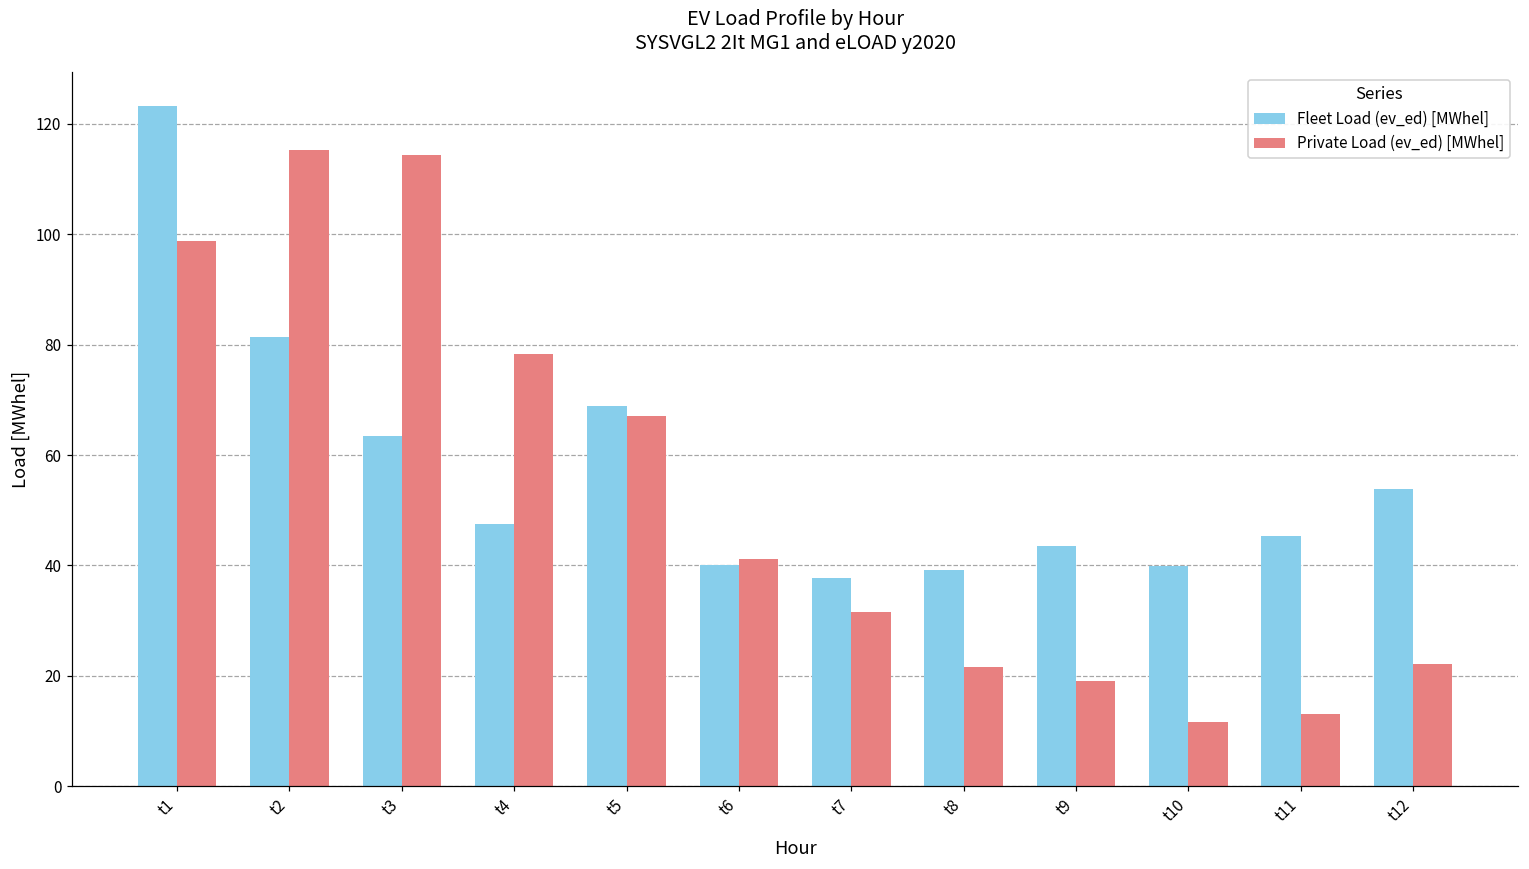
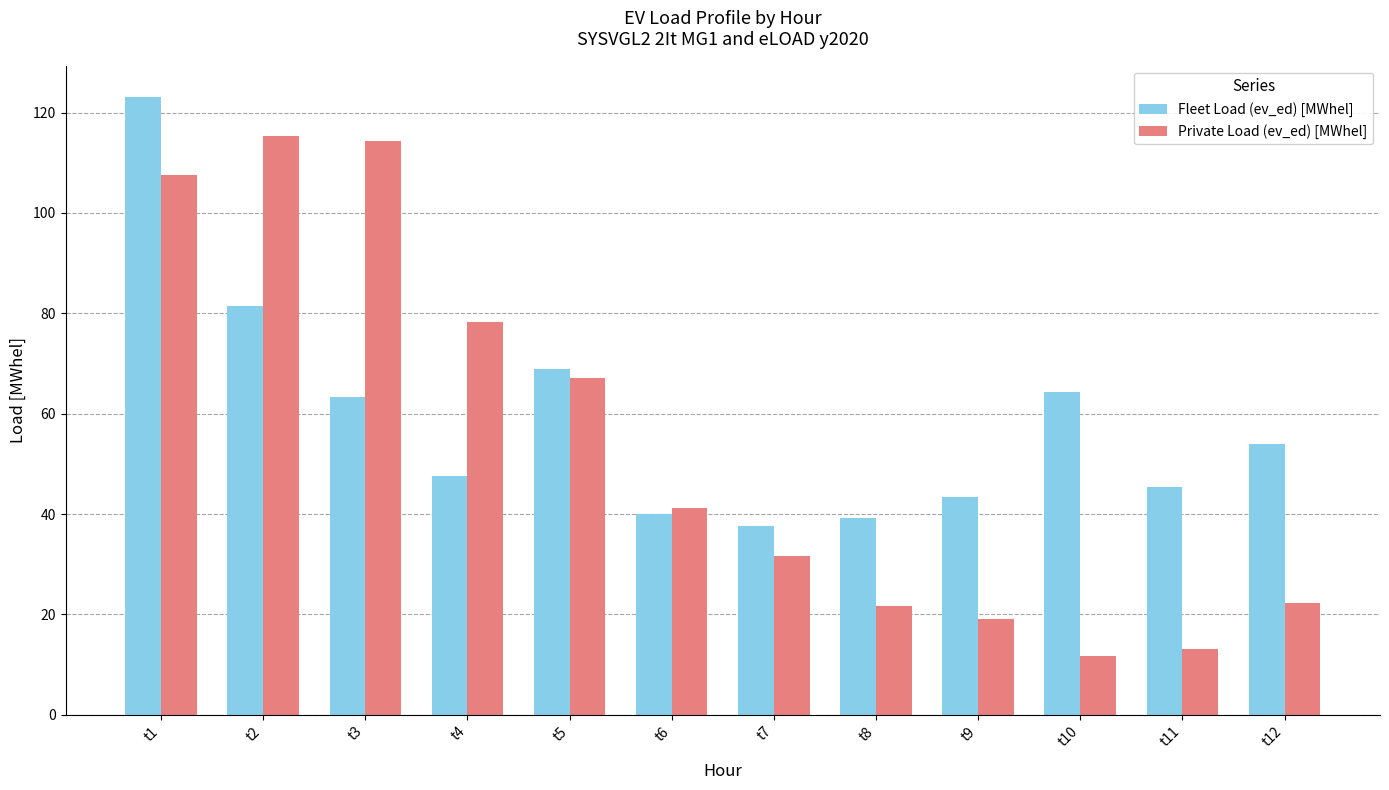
  {
    "Fleet Load (ev_ed) [MWhel]": {
      "t1": 123,
      "t2": 81,
      "t3": 63,
      "t4": 48,
      "t5": 69,
      "t6": 40,
      "t7": 38,
      "t8": 39,
      "t9": 43,
-     "t10": 40,
+     "t10": 64,
      "t11": 45,
      "t12": 54
    },
    "Private Load (ev_ed) [MWhel]": {
-     "t1": 99,
+     "t1": 108,
      "t2": 115,
      "t3": 114,
      "t4": 78,
      "t5": 67,
      "t6": 41,
      "t7": 32,
      "t8": 22,
      "t9": 19,
      "t10": 12,
      "t11": 13,
      "t12": 22
    }
  }
